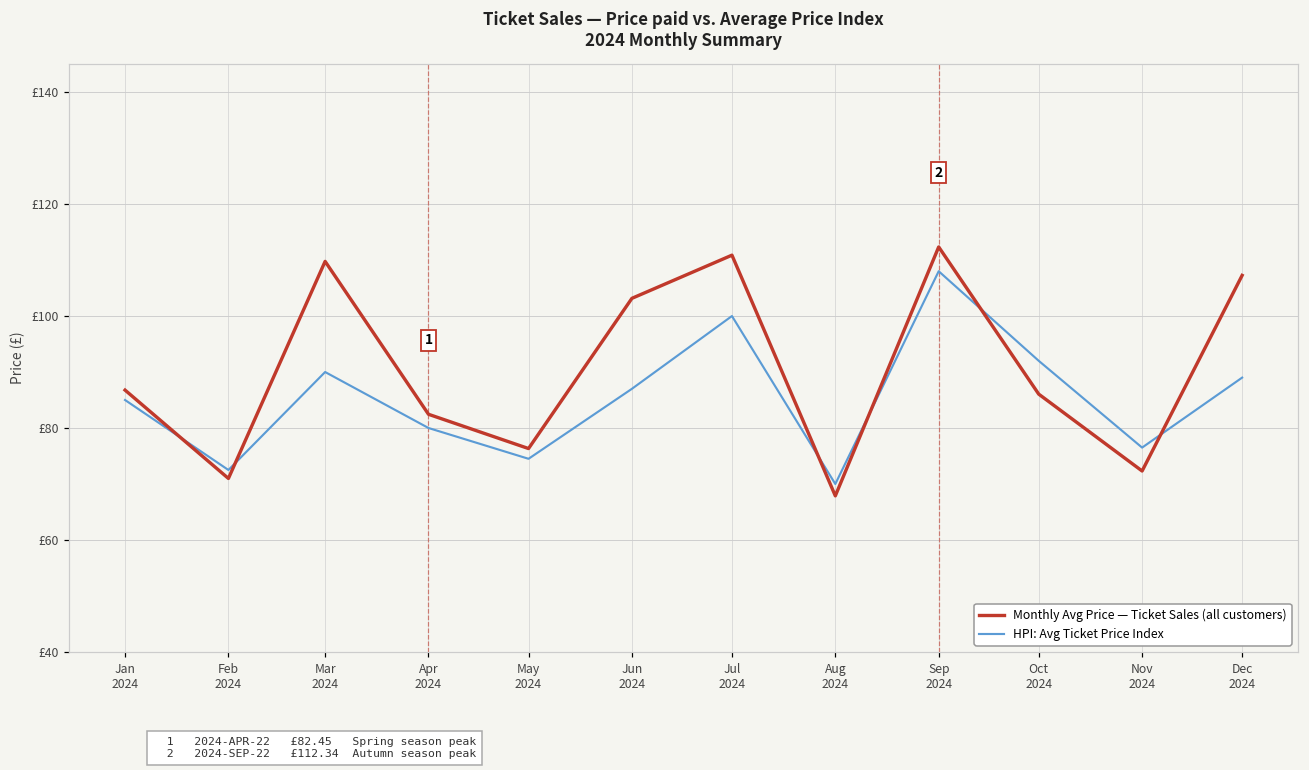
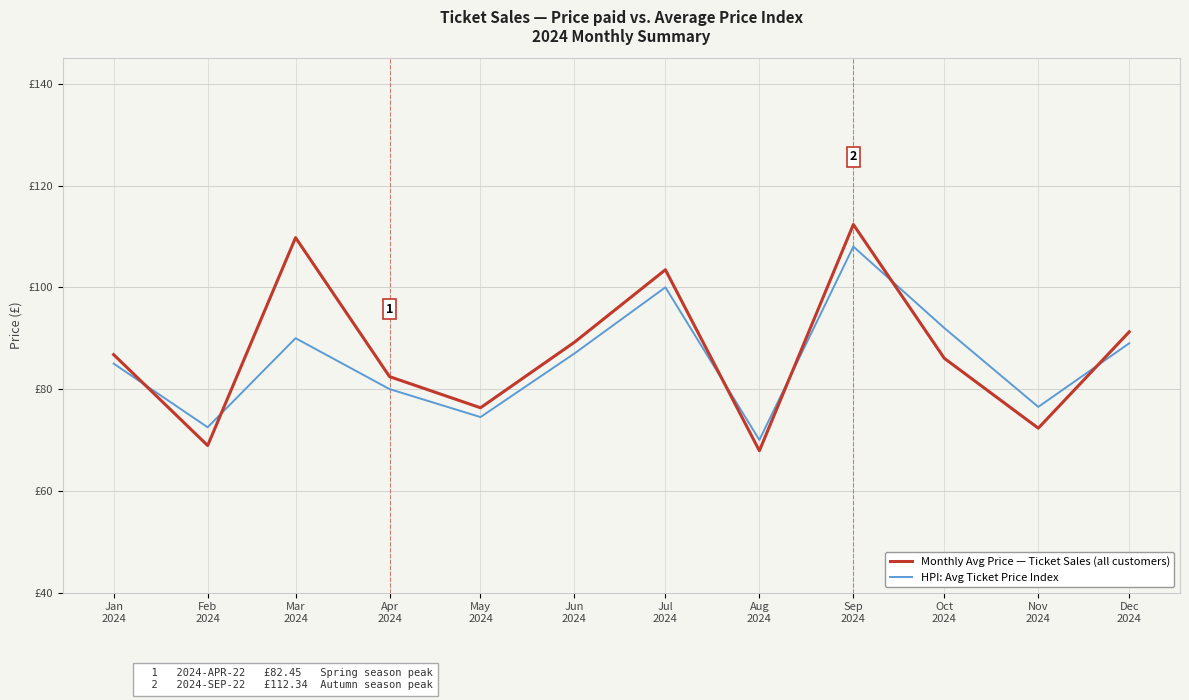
  {
    "Monthly Avg Price — Ticket Sales (all customers)": {
      "Jan 2024": "£87",
-     "Feb 2024": "£71",
+     "Feb 2024": "£69",
      "Mar 2024": "£110",
      "Apr 2024": "£82",
      "May 2024": "£76",
-     "Jun 2024": "£103",
-     "Jul 2024": "£111",
+     "Jun 2024": "£89",
+     "Jul 2024": "£103",
      "Aug 2024": "£68",
      "Sep 2024": "£112",
      "Oct 2024": "£86",
      "Nov 2024": "£72",
-     "Dec 2024": "£107"
+     "Dec 2024": "£91"
    },
    "HPI: Avg Ticket Price Index": {
      "Jan 2024": "£85",
      "Feb 2024": "£73",
      "Mar 2024": "£90",
      "Apr 2024": "£80",
      "May 2024": "£75",
      "Jun 2024": "£87",
      "Jul 2024": "£100",
      "Aug 2024": "£70",
      "Sep 2024": "£108",
      "Oct 2024": "£92",
      "Nov 2024": "£77",
      "Dec 2024": "£89"
    }
  }
